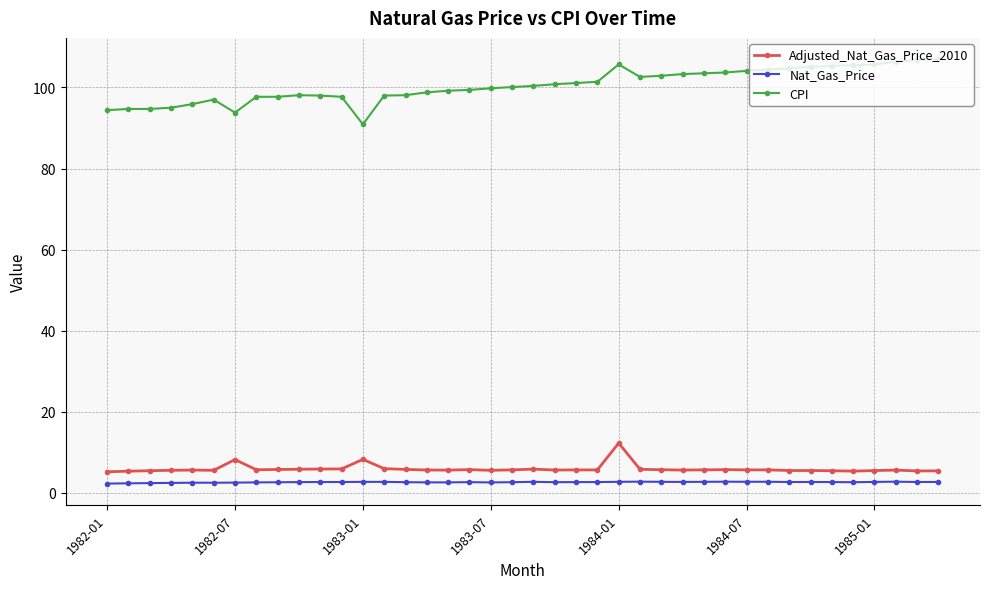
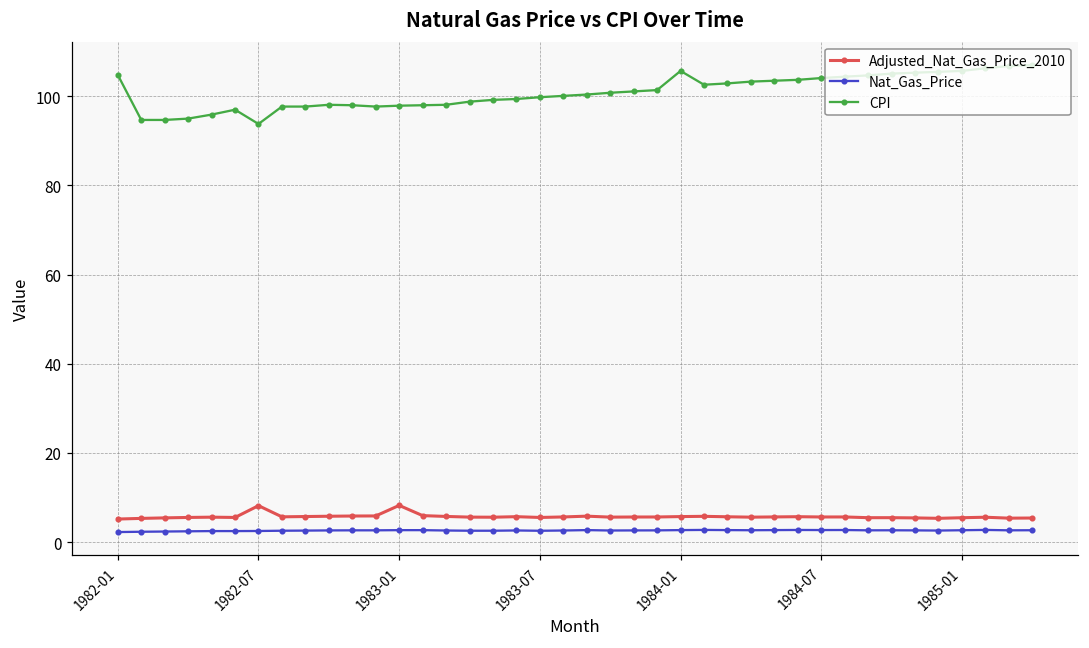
  {
    "Adjusted_Nat_Gas_Price_2010": {
      "1982-01": 5,
      "1982-07": 8,
      "1983-01": 8,
      "1983-07": 6,
-     "1984-01": 12,
+     "1984-01": 6,
      "1984-07": 6,
      "1985-01": 5
    },
    "Nat_Gas_Price": {
      "1982-01": 2,
      "1982-07": 2,
      "1983-01": 3,
      "1983-07": 3,
      "1984-01": 3,
      "1984-07": 3,
      "1985-01": 3
    },
    "CPI": {
-     "1982-01": 94,
+     "1982-01": 105,
      "1982-07": 94,
-     "1983-01": 91,
+     "1983-01": 98,
      "1983-07": 100,
      "1984-01": 106,
      "1984-07": 104
    }
  }
